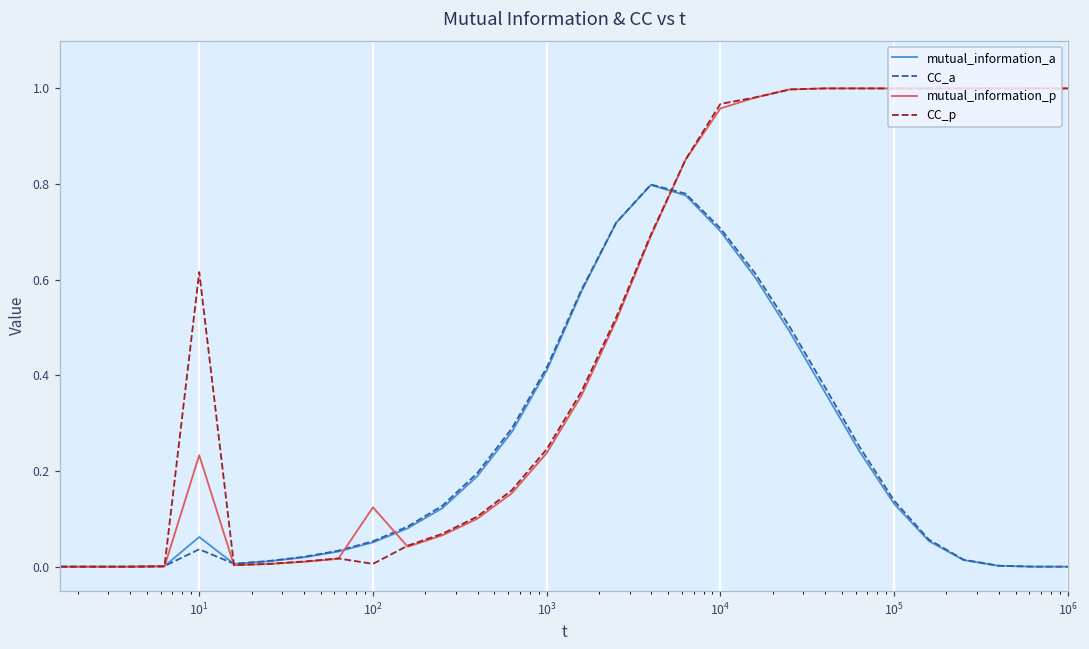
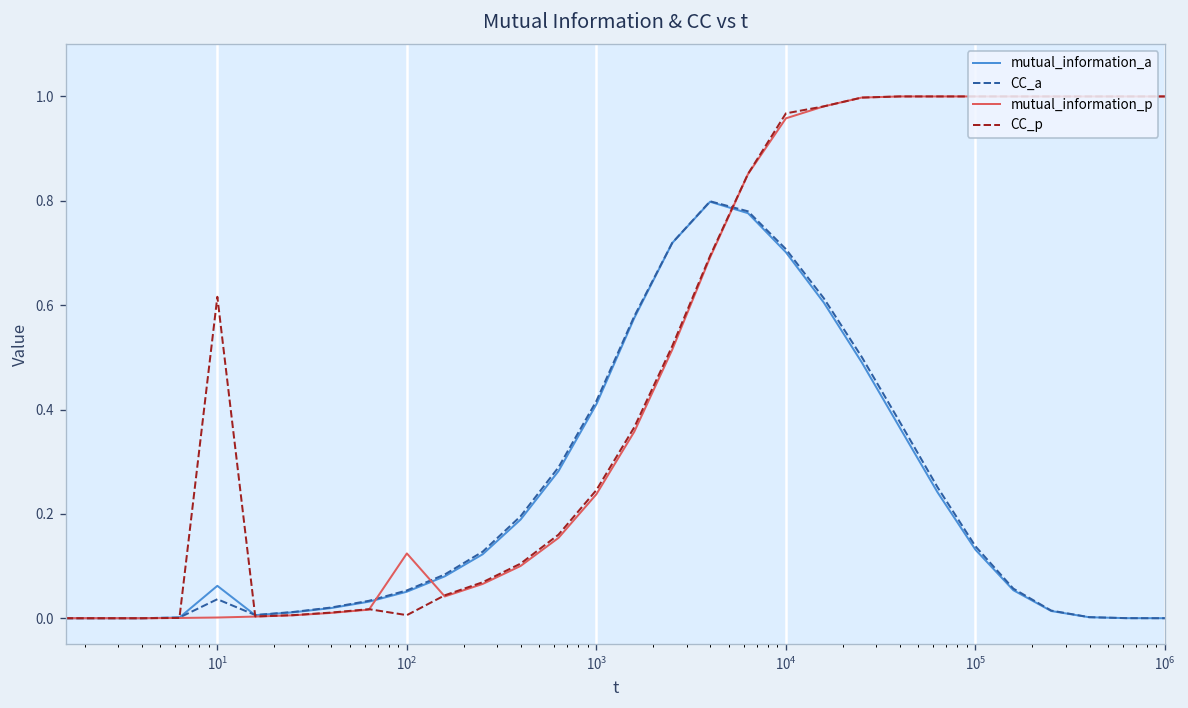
  {
    "mutual_information_a": {
      "10^1": 0.06,
      "10^3": 0.41,
      "10^4": 0.70,
      "10^5": 0.13
    },
    "CC_a": {
      "10^1": 0.04,
      "10^3": 0.42,
      "10^4": 0.71,
      "10^5": 0.14
    },
    "mutual_information_p": {
-     "10^1": 0.23,
+     "10^1": 0.00,
      "10^2": 0.12,
      "10^3": 0.24,
      "10^4": 0.96
    },
    "CC_p": {
      "10^1": 0.62,
      "10^2": 0.01,
      "10^3": 0.25,
      "10^4": 0.97
    }
  }
